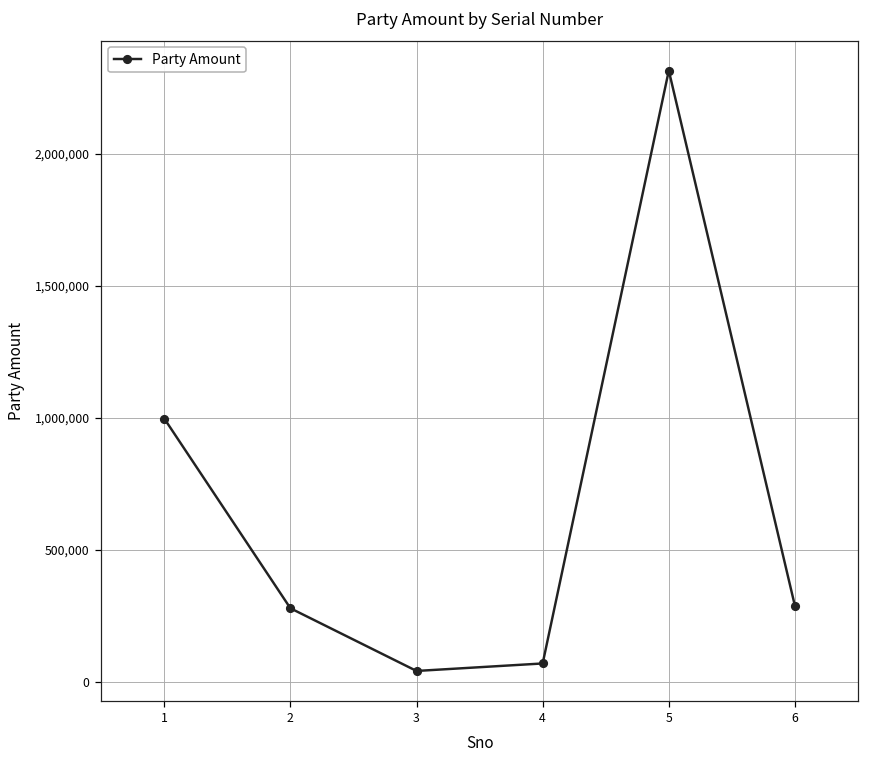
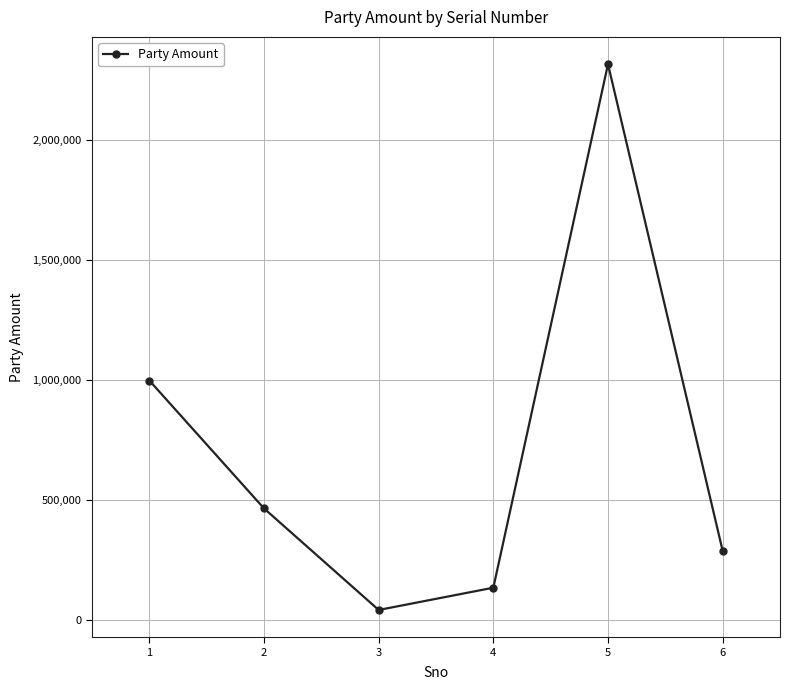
  {
    "1": "1,000,000",
-   "2": "280,000",
+   "2": "460,000",
    "3": "40,000",
-   "4": "70,000",
+   "4": "130,000",
    "5": "2,320,000",
    "6": "290,000"
  }
